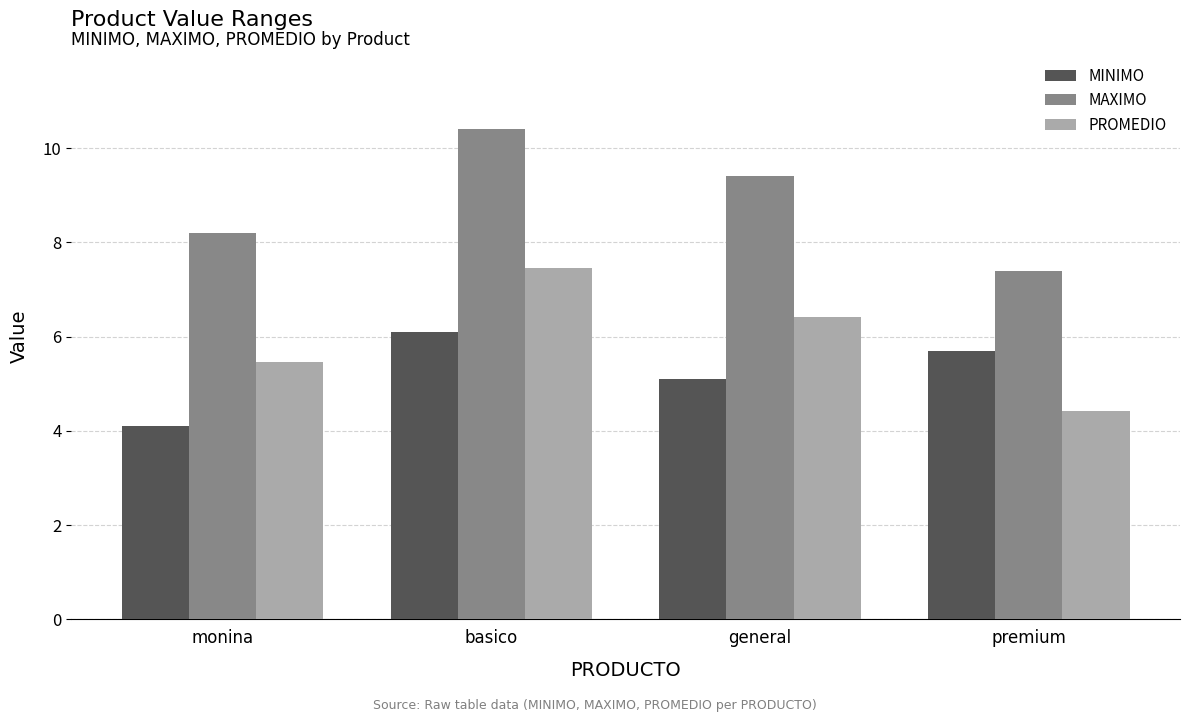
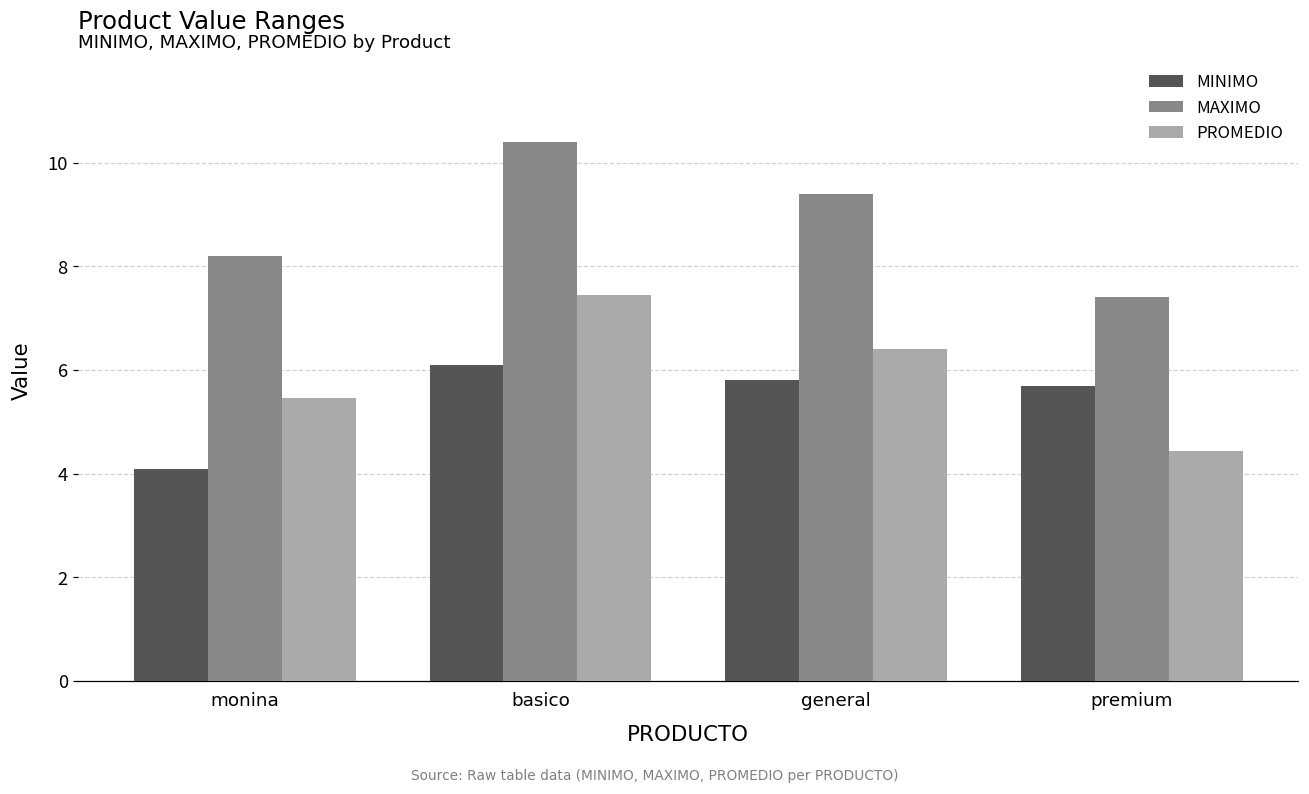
  {
    "MINIMO": {
      "monina": 4.1,
      "basico": 6.1,
-     "general": 5.1,
+     "general": 5.8,
      "premium": 5.7
    }
  }
